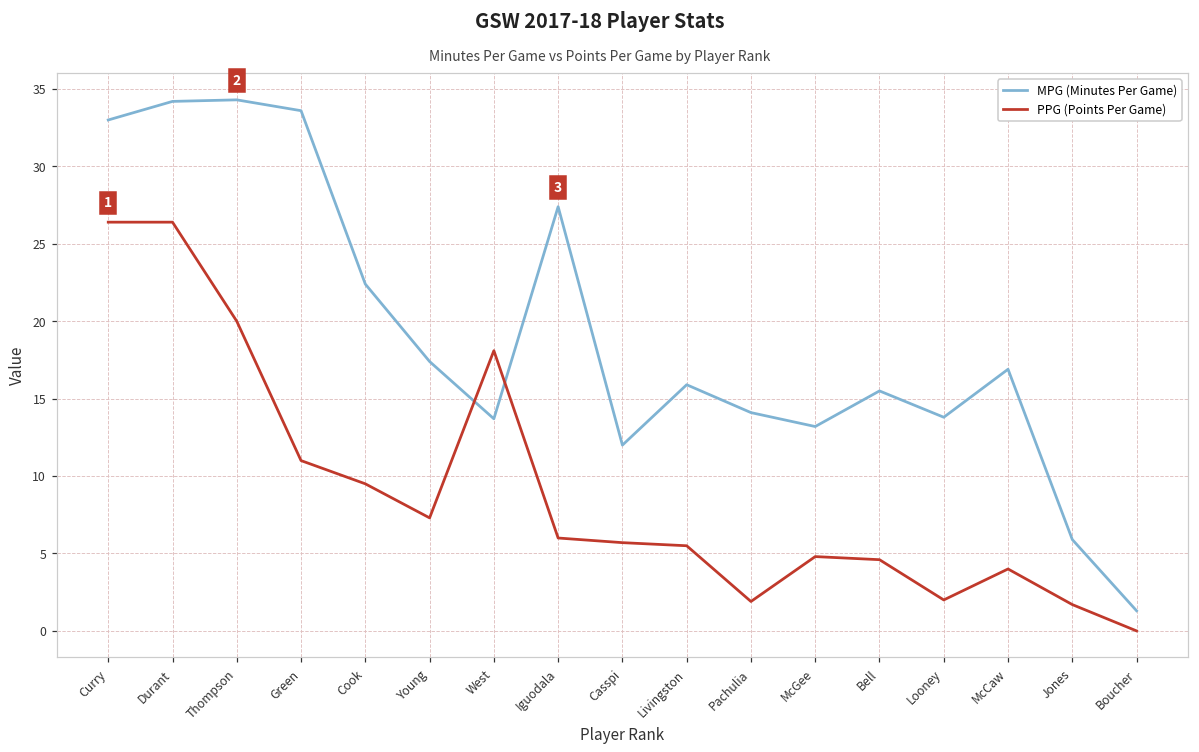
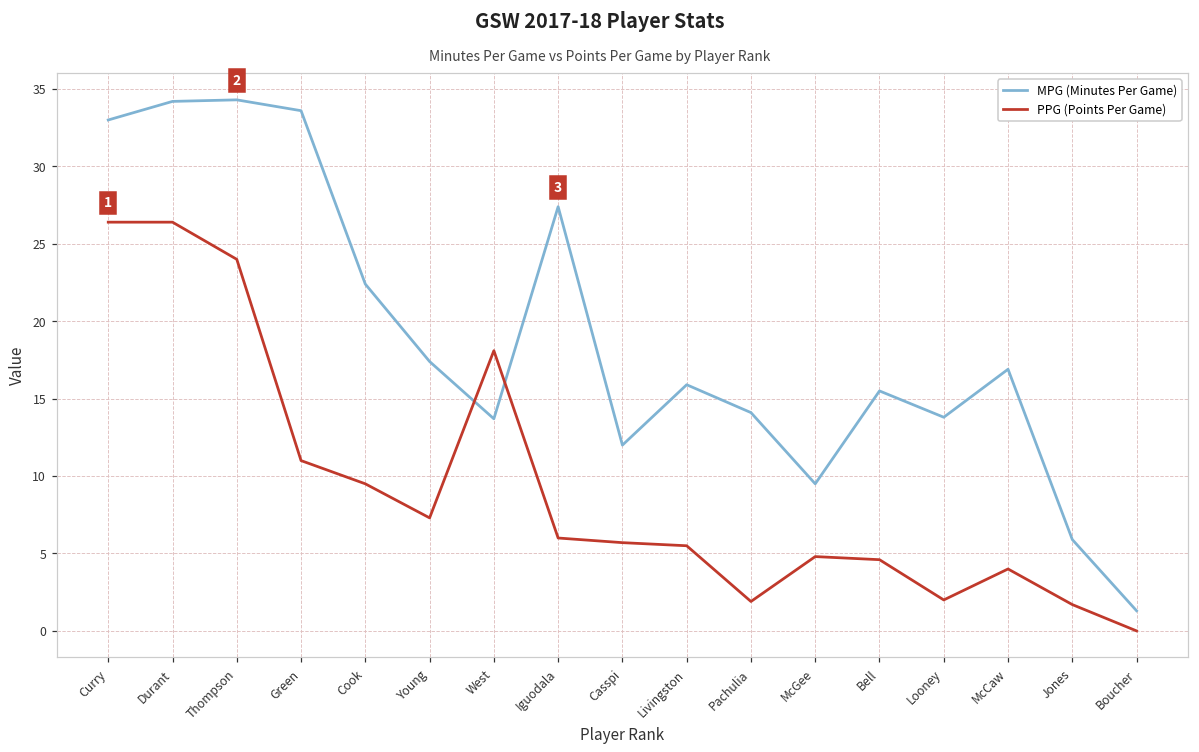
  {
    "MPG (Minutes Per Game)": {
      "Curry": 33.0,
      "Durant": 34.2,
      "Green": 33.6,
      "Cook": 22.4,
      "Young": 17.4,
      "West": 13.7,
      "Casspi": 12.0,
      "Livingston": 15.9,
      "Pachulia": 14.1,
-     "McGee": 13.2,
+     "McGee": 9.5,
      "Bell": 15.5,
      "Looney": 13.8,
      "McCaw": 16.9,
      "Jones": 5.9,
      "Boucher": 1.3
    },
    "PPG (Points Per Game)": {
      "Durant": 26.4,
-     "Thompson": 20,
+     "Thompson": 24,
      "Green": 11,
      "Cook": 9.5,
      "Young": 7.3,
      "West": 18,
      "Iguodala": 6,
      "Casspi": 5.7,
      "Livingston": 5.5,
      "Pachulia": 2,
      "McGee": 4.8,
      "Bell": 4.6,
      "Looney": 2,
      "McCaw": 4,
      "Jones": 1.7,
      "Boucher": 0
    }
  }
